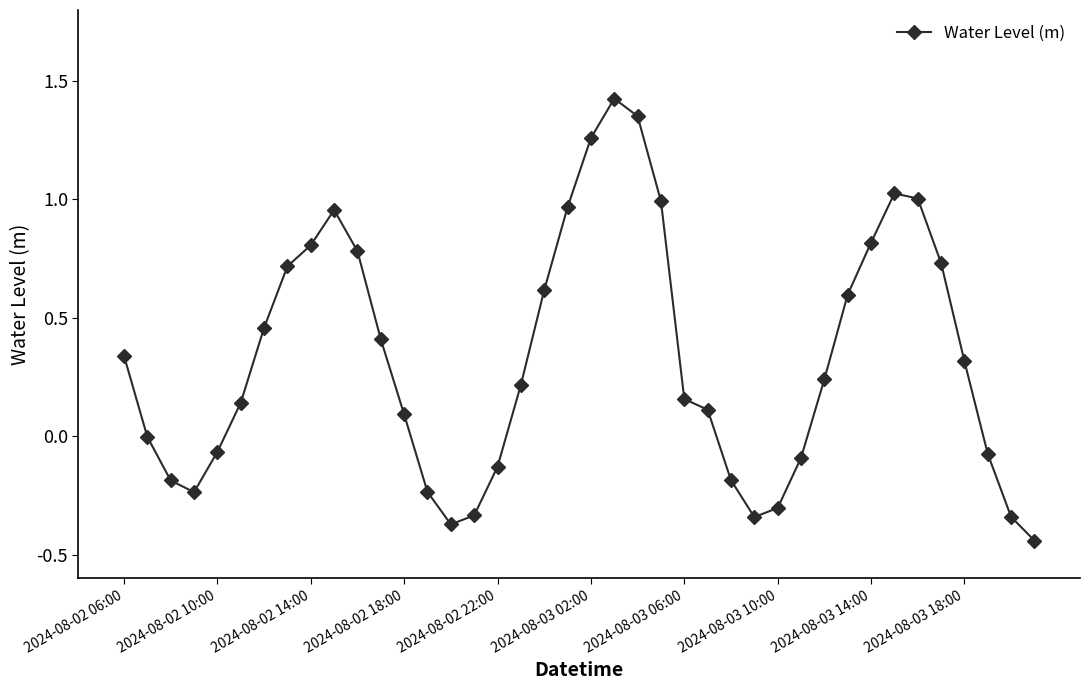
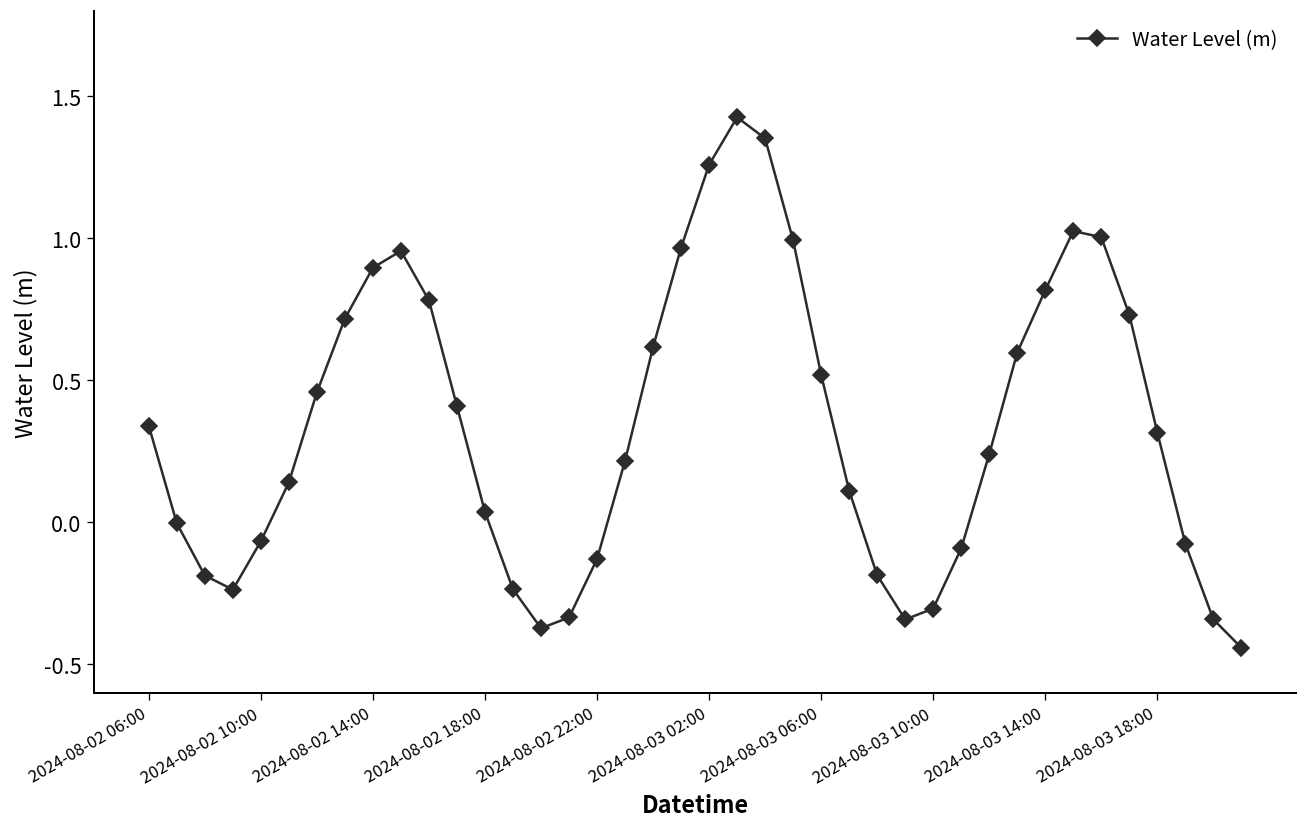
  {
    "2024-08-02 06:00": 0.34,
    "2024-08-02 10:00": -0.07,
-   "2024-08-02 14:00": 0.81,
-   "2024-08-02 18:00": 0.09,
+   "2024-08-02 14:00": 0.90,
+   "2024-08-02 18:00": 0.04,
    "2024-08-02 22:00": -0.13,
    "2024-08-03 02:00": 1.26,
-   "2024-08-03 06:00": 0.16,
+   "2024-08-03 06:00": 0.52,
    "2024-08-03 10:00": -0.30,
    "2024-08-03 14:00": 0.82,
    "2024-08-03 18:00": 0.32
  }
